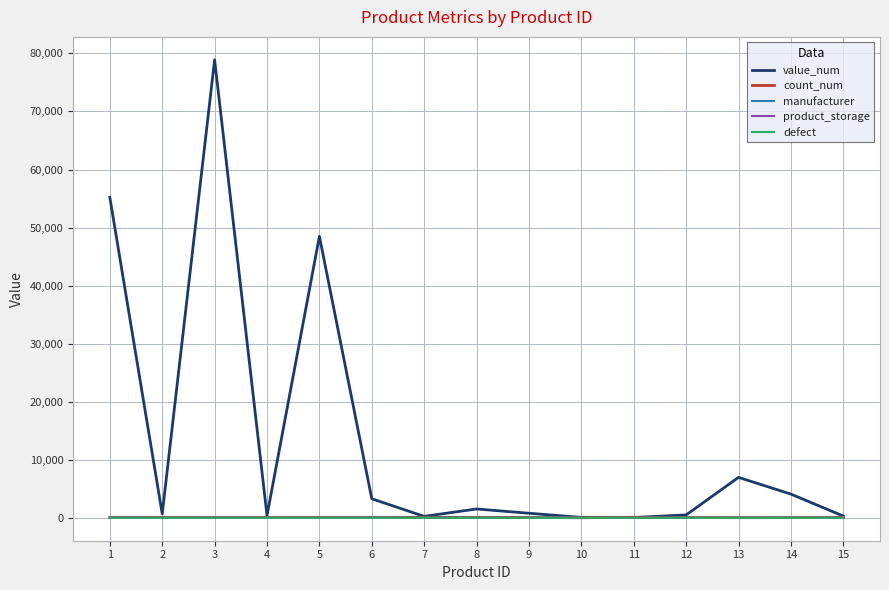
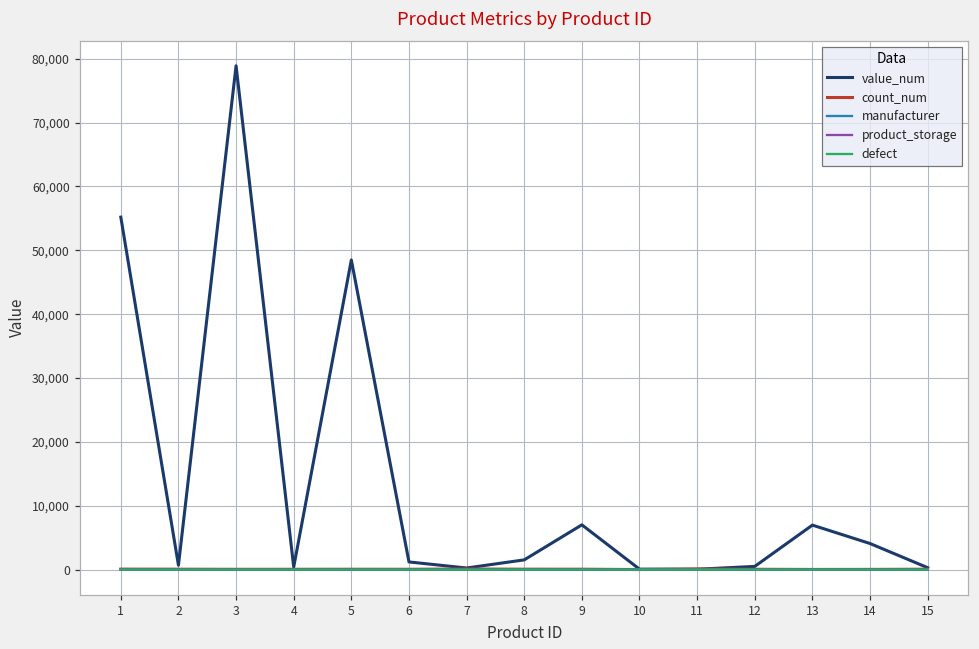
  {
    "value_num": {
      "1": "55,000",
      "2": "1,000",
      "3": "79,000",
      "5": "48,000",
-     "6": "3,000",
+     "6": "1,000",
      "8": "2,000",
-     "9": "1,000",
+     "9": "7,000",
      "12": "1,000",
      "13": "7,000",
      "14": "4,000"
    }
  }
